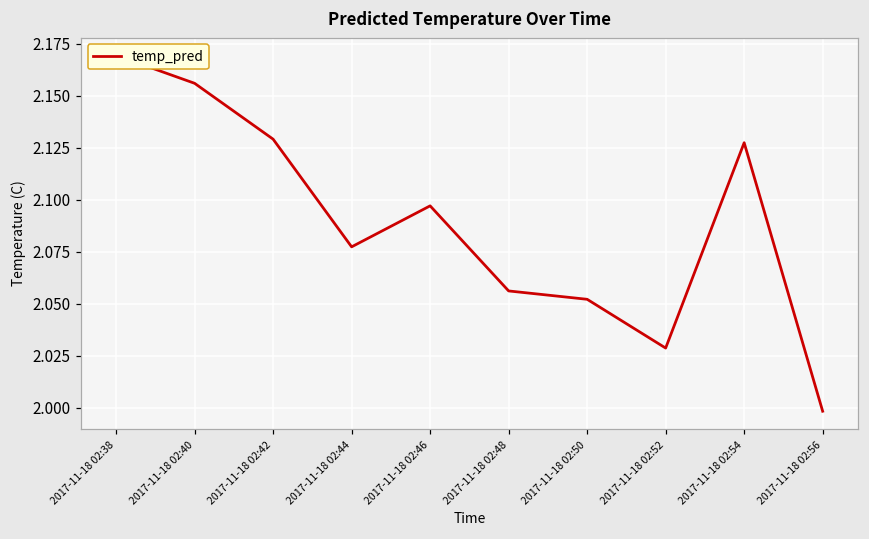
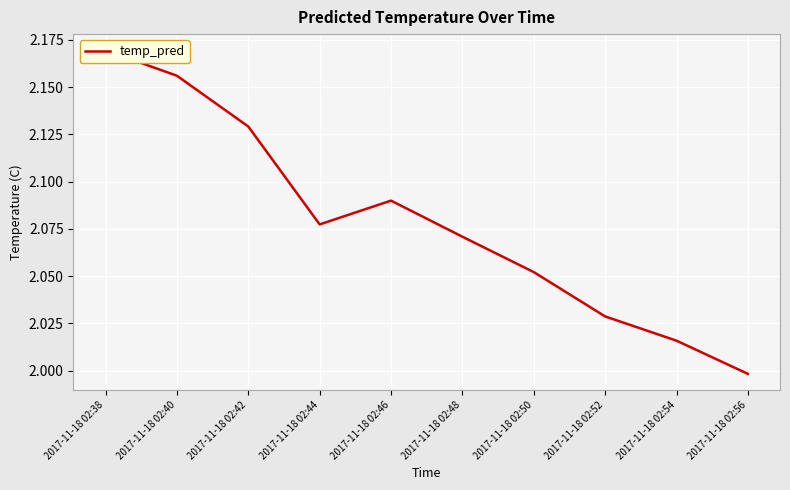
  {
    "2017-11-18 02:40": 2.156,
    "2017-11-18 02:42": 2.129,
    "2017-11-18 02:44": 2.077,
-   "2017-11-18 02:46": 2.097,
-   "2017-11-18 02:48": 2.056,
+   "2017-11-18 02:46": 2.090,
+   "2017-11-18 02:48": 2.071,
    "2017-11-18 02:50": 2.052,
    "2017-11-18 02:52": 2.029,
-   "2017-11-18 02:54": 2.127,
+   "2017-11-18 02:54": 2.016,
    "2017-11-18 02:56": 1.998
  }
